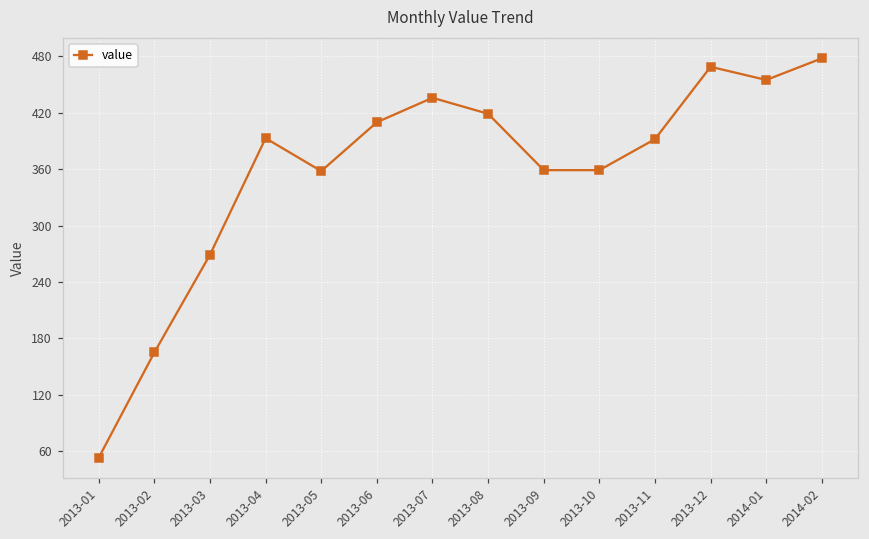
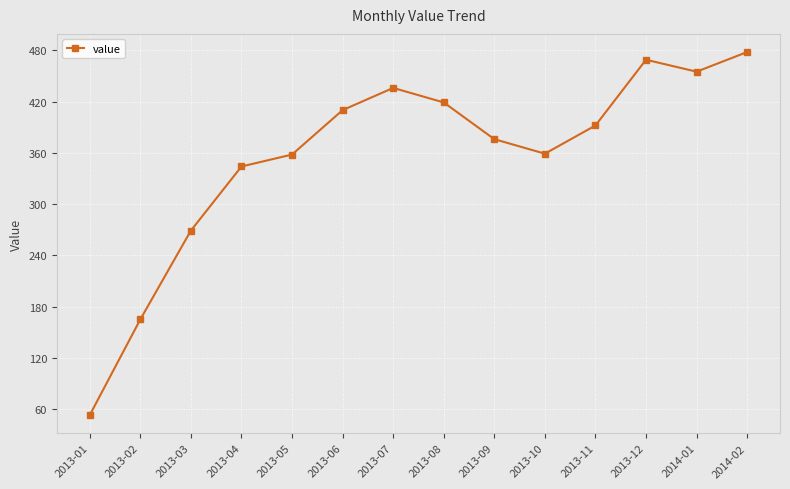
  {
    "2013-01": 50,
    "2013-02": 170,
    "2013-03": 270,
-   "2013-04": 390,
+   "2013-04": 340,
    "2013-05": 360,
    "2013-06": 410,
    "2013-07": 440,
    "2013-08": 420,
-   "2013-09": 360,
+   "2013-09": 380,
    "2013-10": 360,
    "2013-11": 390,
    "2013-12": 470,
    "2014-01": 460,
    "2014-02": 480
  }
